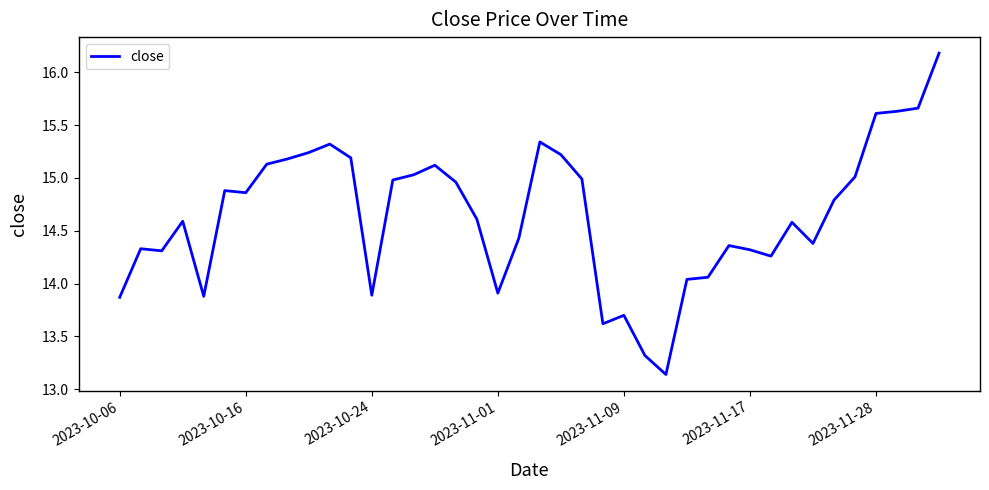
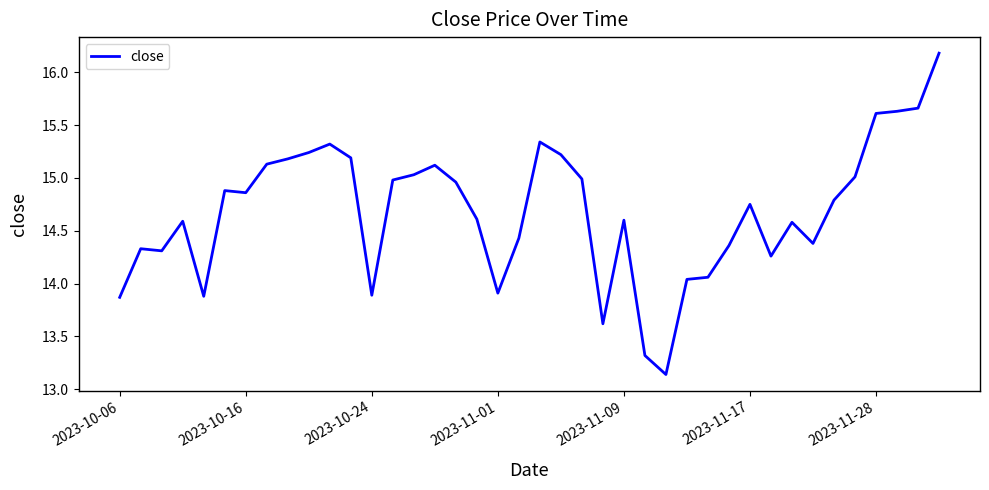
  {
    "2023-10-06": 13.87,
    "2023-10-16": 14.86,
    "2023-10-24": 13.89,
    "2023-11-01": 13.91,
-   "2023-11-09": 13.7,
-   "2023-11-17": 14.32,
+   "2023-11-09": 14.6,
+   "2023-11-17": 14.75,
    "2023-11-28": 15.61
  }
